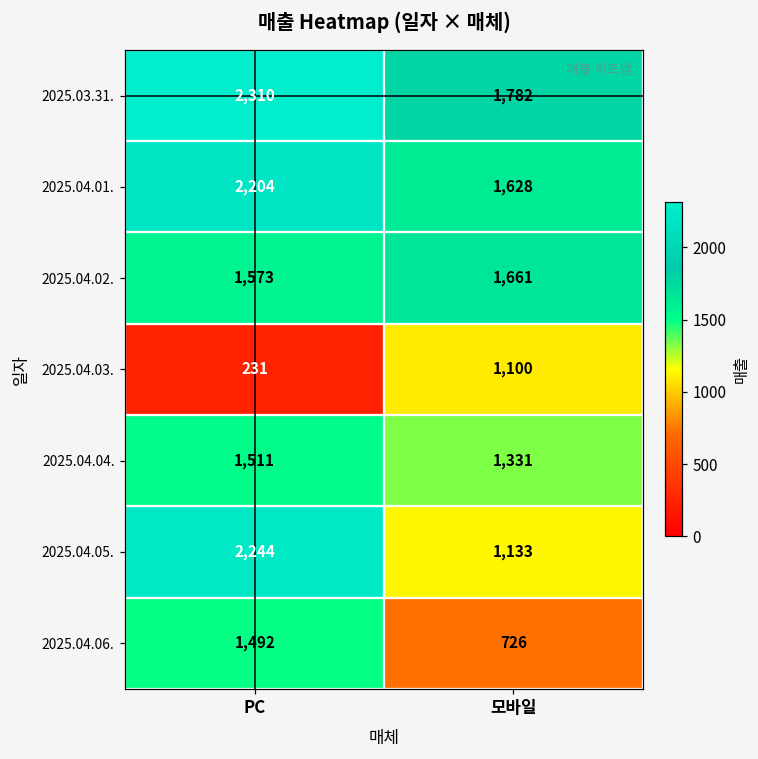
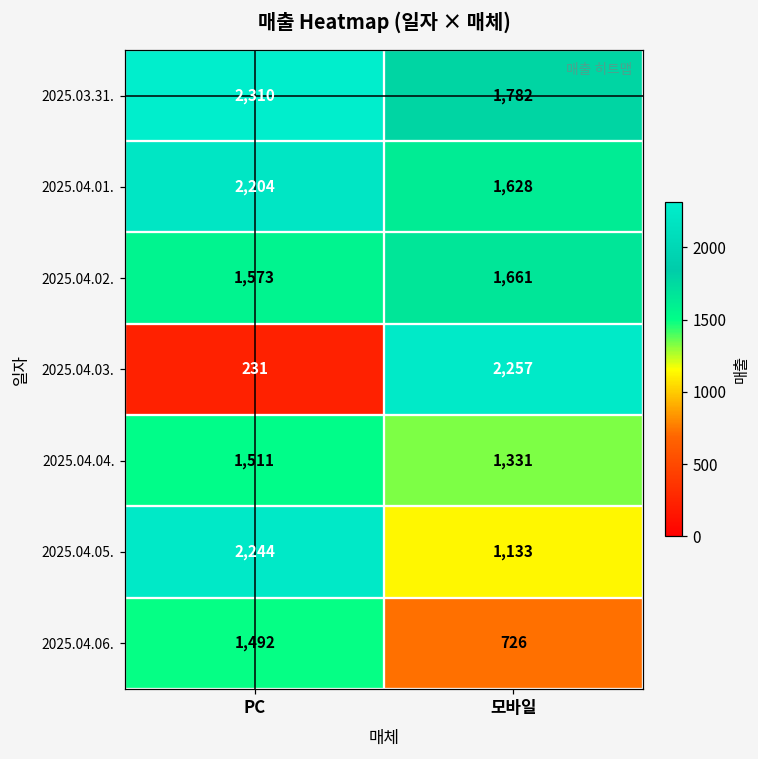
  {
    "2025.03.31.": {
      "PC": "2,310"
    },
    "2025.04.01.": {
      "PC": "2,204",
      "모바일": "1,628"
    },
    "2025.04.02.": {
      "PC": "1,573",
      "모바일": "1,661"
    },
    "2025.04.03.": {
      "PC": "231",
-     "모바일": "1,100"
+     "모바일": "2,257"
    },
    "2025.04.04.": {
      "PC": "1,511",
      "모바일": "1,331"
    },
    "2025.04.05.": {
      "PC": "2,244",
      "모바일": "1,133"
    },
    "2025.04.06.": {
      "PC": "1,492",
      "모바일": "726"
    }
  }
